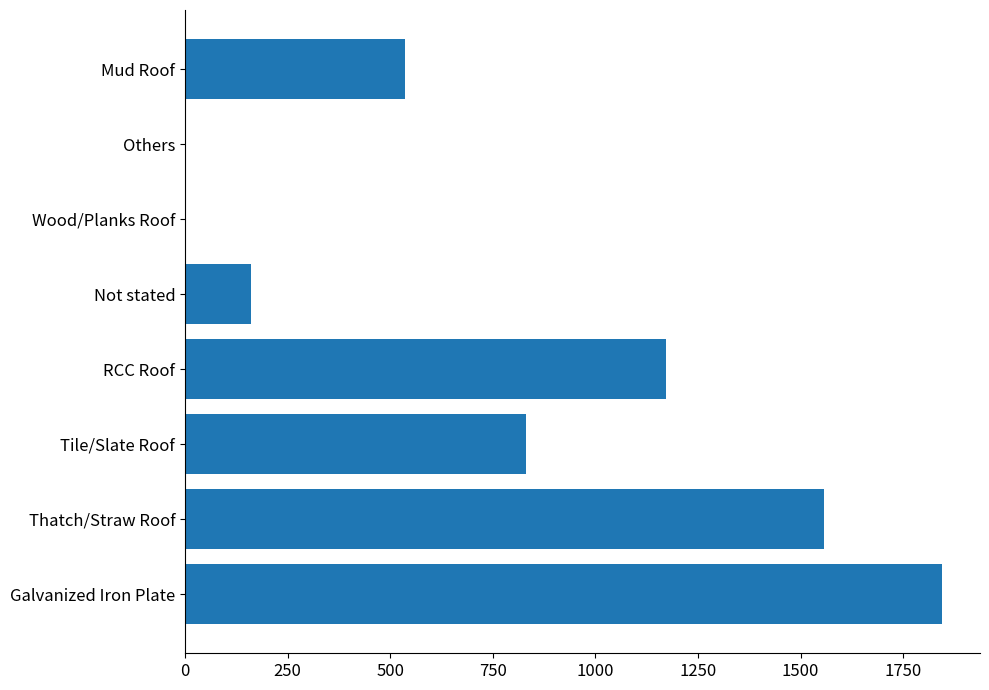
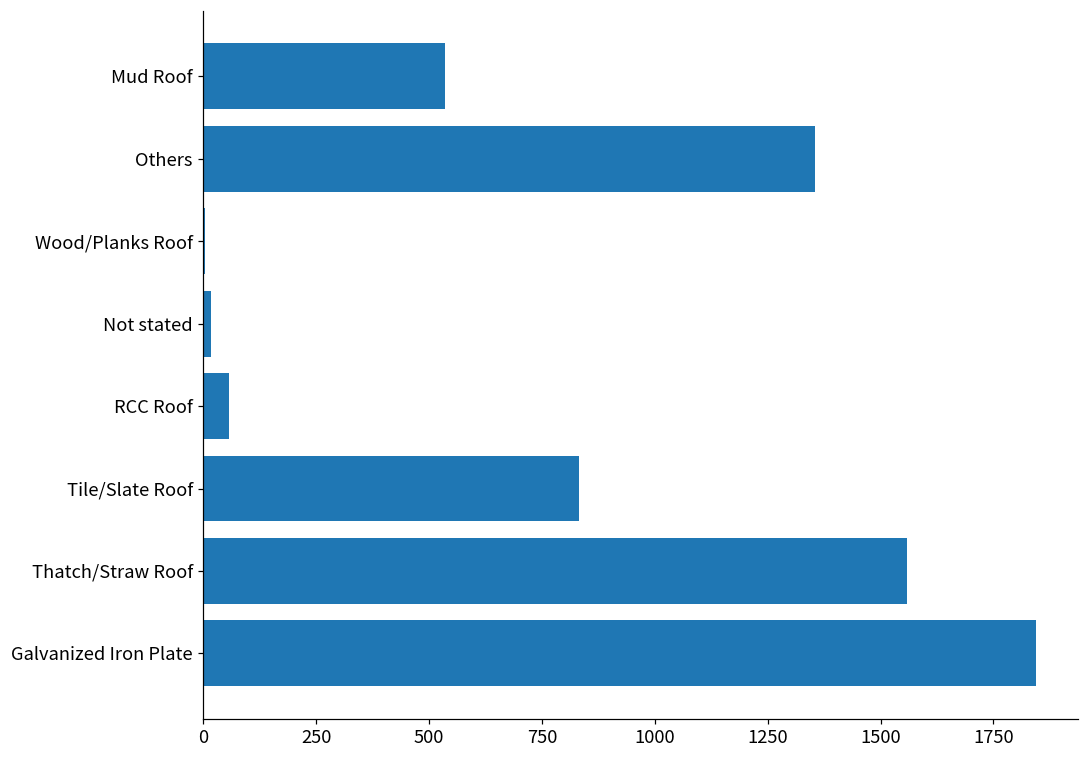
  {
    "Mud Roof": 540,
-   "Others": 0,
-   "Not stated": 160,
-   "RCC Roof": 1170,
+   "Others": 1350,
+   "Not stated": 20,
+   "RCC Roof": 60,
    "Tile/Slate Roof": 830,
    "Thatch/Straw Roof": 1560,
    "Galvanized Iron Plate": 1850
  }
